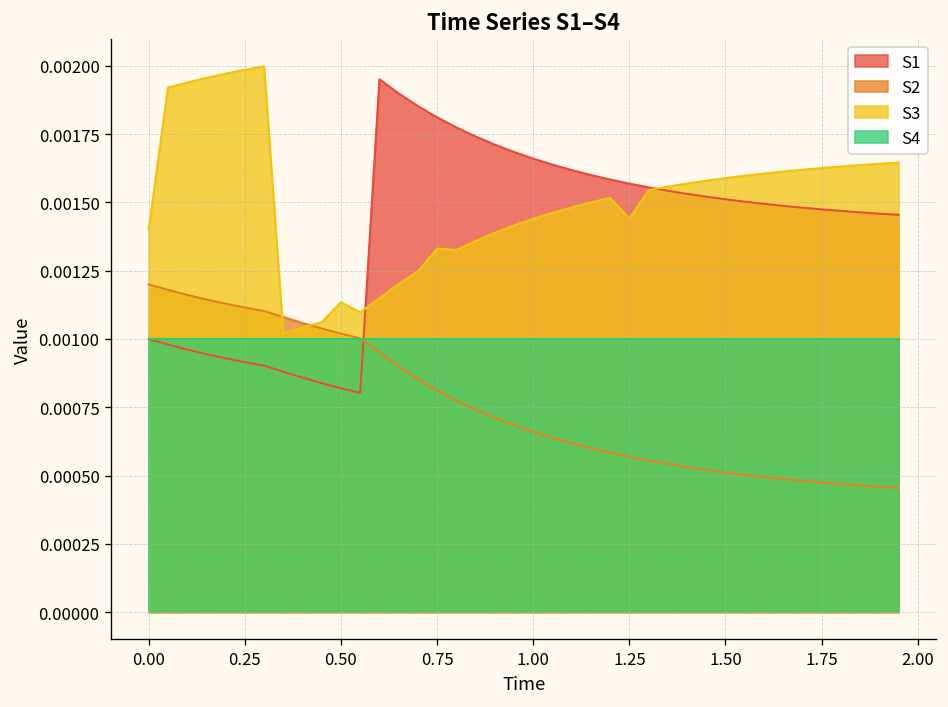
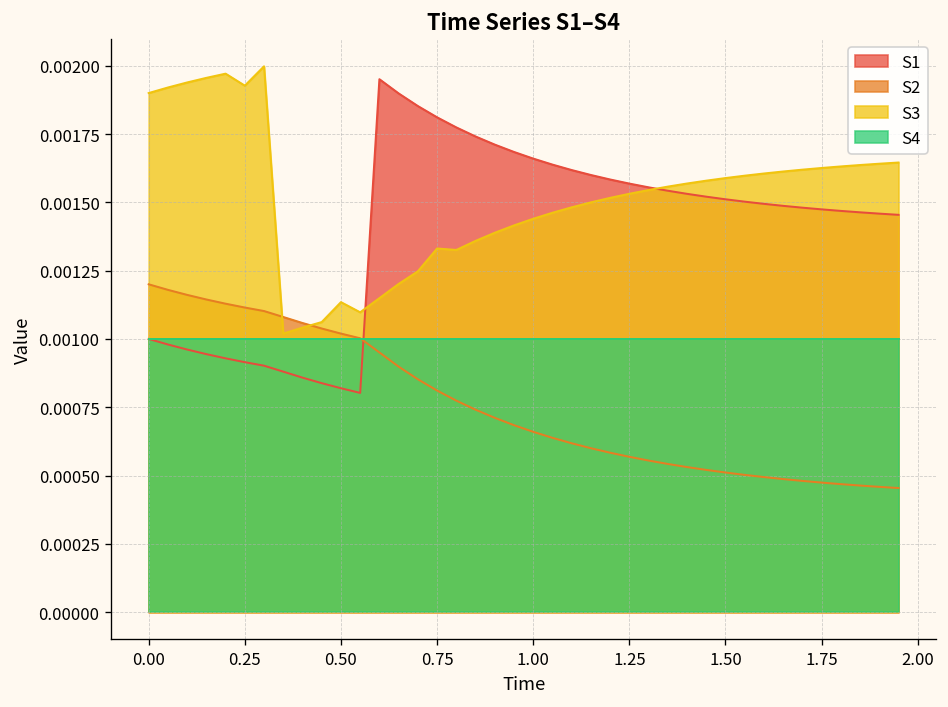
  {
    "S3": {
-     "0.00": 0.0014,
-     "0.25": 0.00199,
+     "0.00": 0.0019,
+     "0.25": 0.00193,
      "0.50": 0.00113,
      "0.75": 0.00133,
      "1.00": 0.00144,
-     "1.25": 0.00144,
+     "1.25": 0.00153,
      "1.50": 0.00159,
      "1.75": 0.00163
    },
    "S4": {
      "0.25": 0.00100,
      "0.50": 0.00100,
      "0.75": 0.00100,
      "1.00": 0.00100,
      "1.25": 0.00100,
      "1.50": 0.00100,
      "1.75": 0.00100
    }
  }
